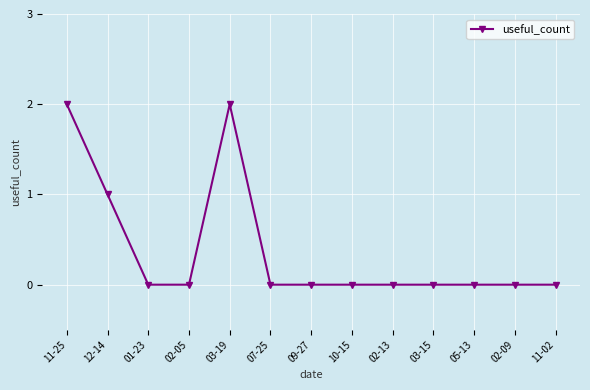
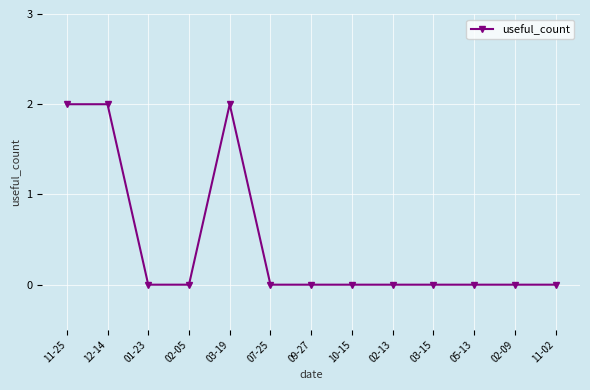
  {
    "11-25": 2,
-   "12-14": 1,
+   "12-14": 2,
    "01-23": 0,
    "02-05": 0,
    "03-19": 2,
    "07-25": 0,
    "09-27": 0,
    "10-15": 0,
    "02-13": 0,
    "03-15": 0,
    "05-13": 0,
    "02-09": 0,
    "11-02": 0
  }
